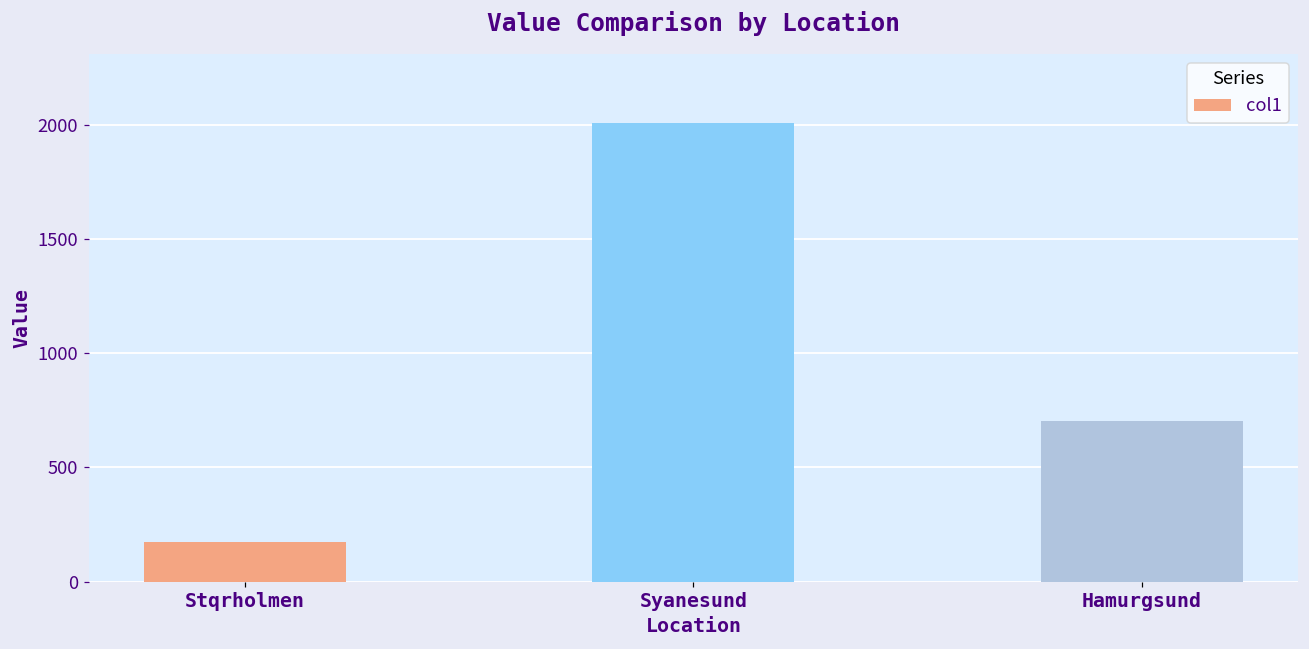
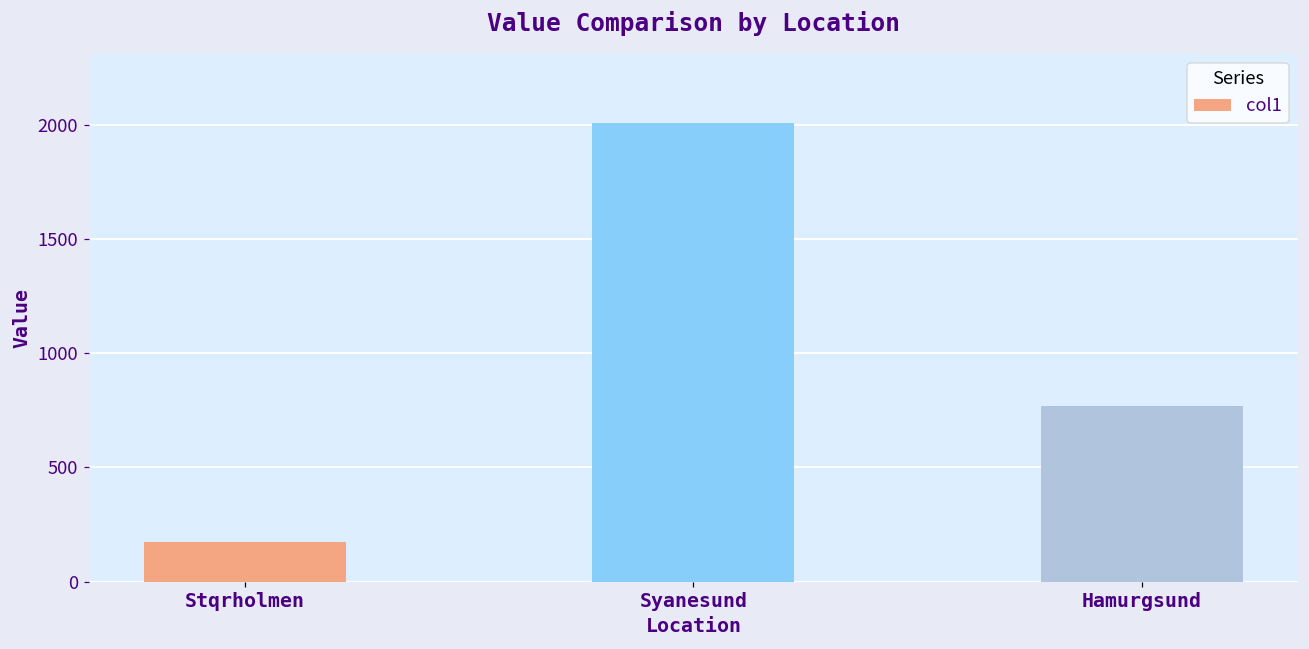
  {
    "Stqrholmen": 180,
    "Syanesund": 2010,
-   "Hamurgsund": 710
+   "Hamurgsund": 770
  }
